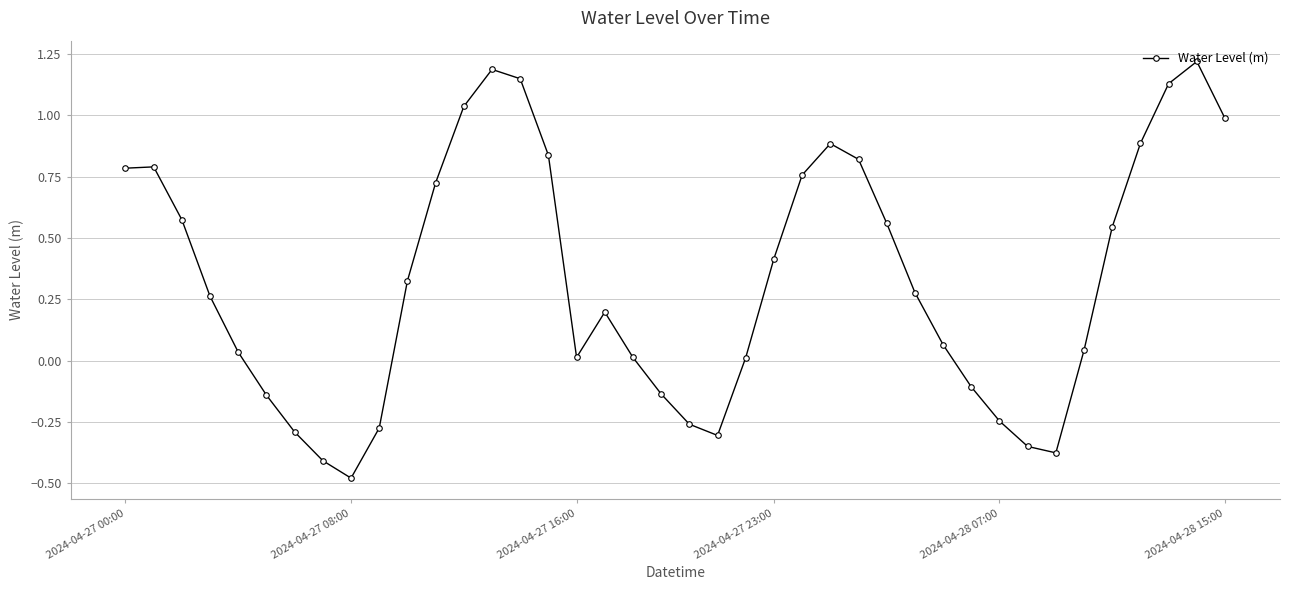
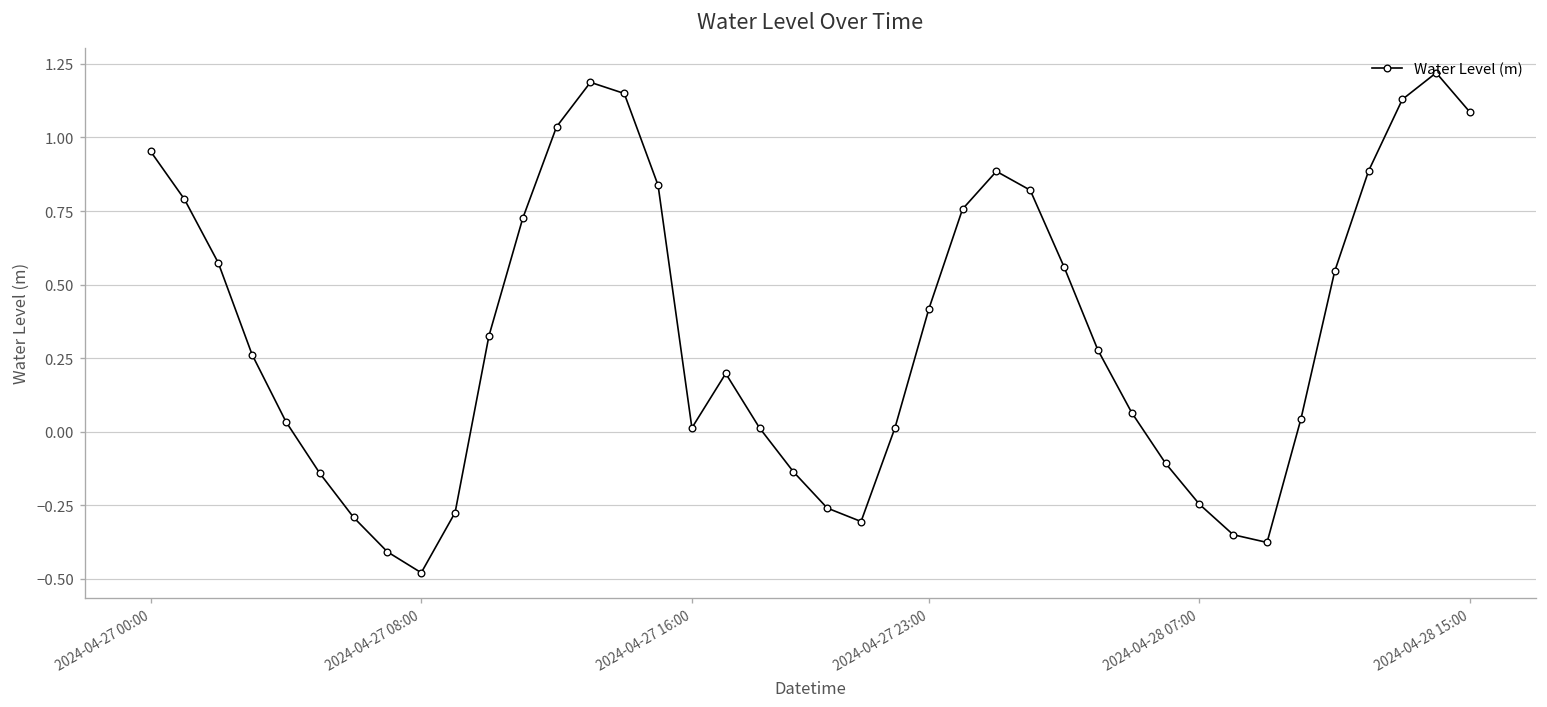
  {
-   "2024-04-27 00:00": 0.78,
+   "2024-04-27 00:00": 0.95,
    "2024-04-27 08:00": -0.48,
    "2024-04-27 16:00": 0.01,
    "2024-04-27 23:00": 0.42,
    "2024-04-28 07:00": -0.25,
-   "2024-04-28 15:00": 0.99
+   "2024-04-28 15:00": 1.09
  }
